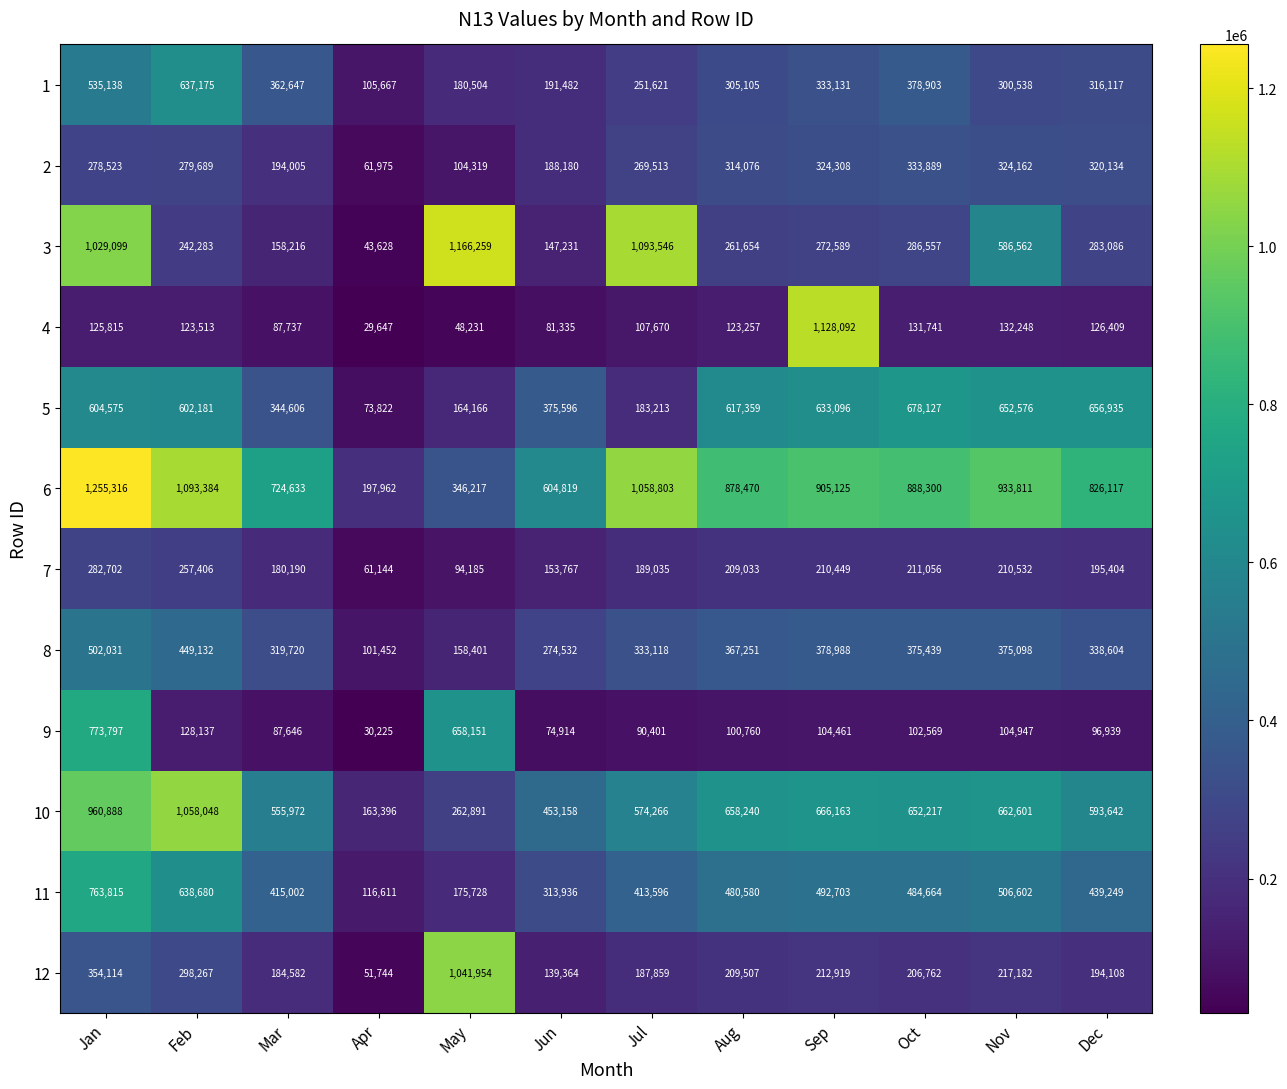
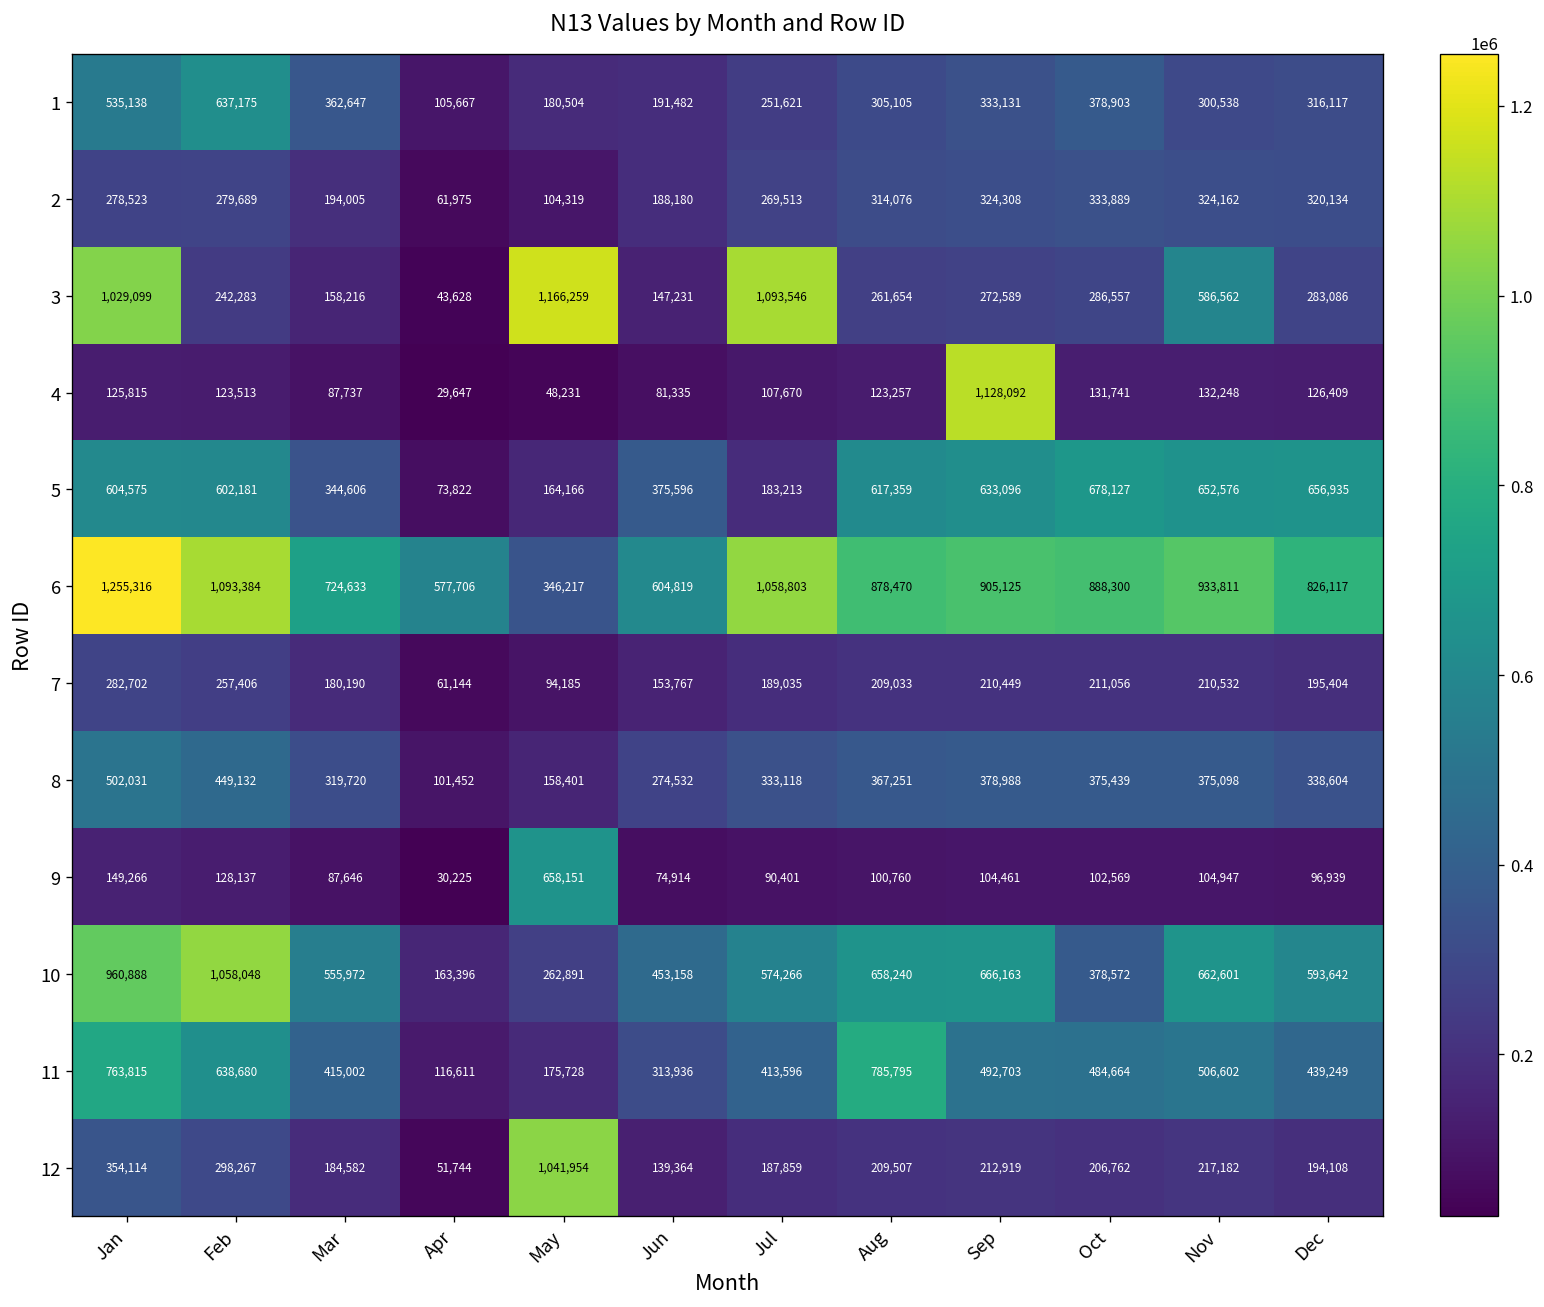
  {
    "1": {
      "Jan": "535,138",
      "Feb": "637,175",
      "Mar": "362,647",
      "Apr": "105,667",
      "May": "180,504",
      "Jun": "191,482",
      "Jul": "251,621",
      "Aug": "305,105",
      "Sep": "333,131",
      "Oct": "378,903",
      "Nov": "300,538",
      "Dec": "316,117"
    },
    "2": {
      "Jan": "278,523",
      "Feb": "279,689",
      "Mar": "194,005",
      "Apr": "61,975",
      "May": "104,319",
      "Jun": "188,180",
      "Jul": "269,513",
      "Aug": "314,076",
      "Sep": "324,308",
      "Oct": "333,889",
      "Nov": "324,162",
      "Dec": "320,134"
    },
    "3": {
      "Jan": "1,029,099",
      "Feb": "242,283",
      "Mar": "158,216",
      "Apr": "43,628",
      "May": "1,166,259",
      "Jun": "147,231",
      "Jul": "1,093,546",
      "Aug": "261,654",
      "Sep": "272,589",
      "Oct": "286,557",
      "Nov": "586,562",
      "Dec": "283,086"
    },
    "4": {
      "Jan": "125,815",
      "Feb": "123,513",
      "Mar": "87,737",
      "Apr": "29,647",
      "May": "48,231",
      "Jun": "81,335",
      "Jul": "107,670",
      "Aug": "123,257",
      "Sep": "1,128,092",
      "Oct": "131,741",
      "Nov": "132,248",
      "Dec": "126,409"
    },
    "5": {
      "Jan": "604,575",
      "Feb": "602,181",
      "Mar": "344,606",
      "Apr": "73,822",
      "May": "164,166",
      "Jun": "375,596",
      "Jul": "183,213",
      "Aug": "617,359",
      "Sep": "633,096",
      "Oct": "678,127",
      "Nov": "652,576",
      "Dec": "656,935"
    },
    "6": {
      "Jan": "1,255,316",
      "Feb": "1,093,384",
      "Mar": "724,633",
-     "Apr": "197,962",
+     "Apr": "577,706",
      "May": "346,217",
      "Jun": "604,819",
      "Jul": "1,058,803",
      "Aug": "878,470",
      "Sep": "905,125",
      "Oct": "888,300",
      "Nov": "933,811",
      "Dec": "826,117"
    },
    "7": {
      "Jan": "282,702",
      "Feb": "257,406",
      "Mar": "180,190",
      "Apr": "61,144",
      "May": "94,185",
      "Jun": "153,767",
      "Jul": "189,035",
      "Aug": "209,033",
      "Sep": "210,449",
      "Oct": "211,056",
      "Nov": "210,532",
      "Dec": "195,404"
    },
    "8": {
      "Jan": "502,031",
      "Feb": "449,132",
      "Mar": "319,720",
      "Apr": "101,452",
      "May": "158,401",
      "Jun": "274,532",
      "Jul": "333,118",
      "Aug": "367,251",
      "Sep": "378,988",
      "Oct": "375,439",
      "Nov": "375,098",
      "Dec": "338,604"
    },
    "9": {
-     "Jan": "773,797",
+     "Jan": "149,266",
      "Feb": "128,137",
      "Mar": "87,646",
      "Apr": "30,225",
      "May": "658,151",
      "Jun": "74,914",
      "Jul": "90,401",
      "Aug": "100,760",
      "Sep": "104,461",
      "Oct": "102,569",
      "Nov": "104,947",
      "Dec": "96,939"
    },
    "10": {
      "Jan": "960,888",
      "Feb": "1,058,048",
      "Mar": "555,972",
      "Apr": "163,396",
      "May": "262,891",
      "Jun": "453,158",
      "Jul": "574,266",
      "Aug": "658,240",
      "Sep": "666,163",
-     "Oct": "652,217",
+     "Oct": "378,572",
      "Nov": "662,601",
      "Dec": "593,642"
    },
    "11": {
      "Jan": "763,815",
      "Feb": "638,680",
      "Mar": "415,002",
      "Apr": "116,611",
      "May": "175,728",
      "Jun": "313,936",
      "Jul": "413,596",
-     "Aug": "480,580",
+     "Aug": "785,795",
      "Sep": "492,703",
      "Oct": "484,664",
      "Nov": "506,602",
      "Dec": "439,249"
    },
    "12": {
      "Jan": "354,114",
      "Feb": "298,267",
      "Mar": "184,582",
      "Apr": "51,744",
      "May": "1,041,954",
      "Jun": "139,364",
      "Jul": "187,859",
      "Aug": "209,507",
      "Sep": "212,919",
      "Oct": "206,762",
      "Nov": "217,182",
      "Dec": "194,108"
    }
  }
